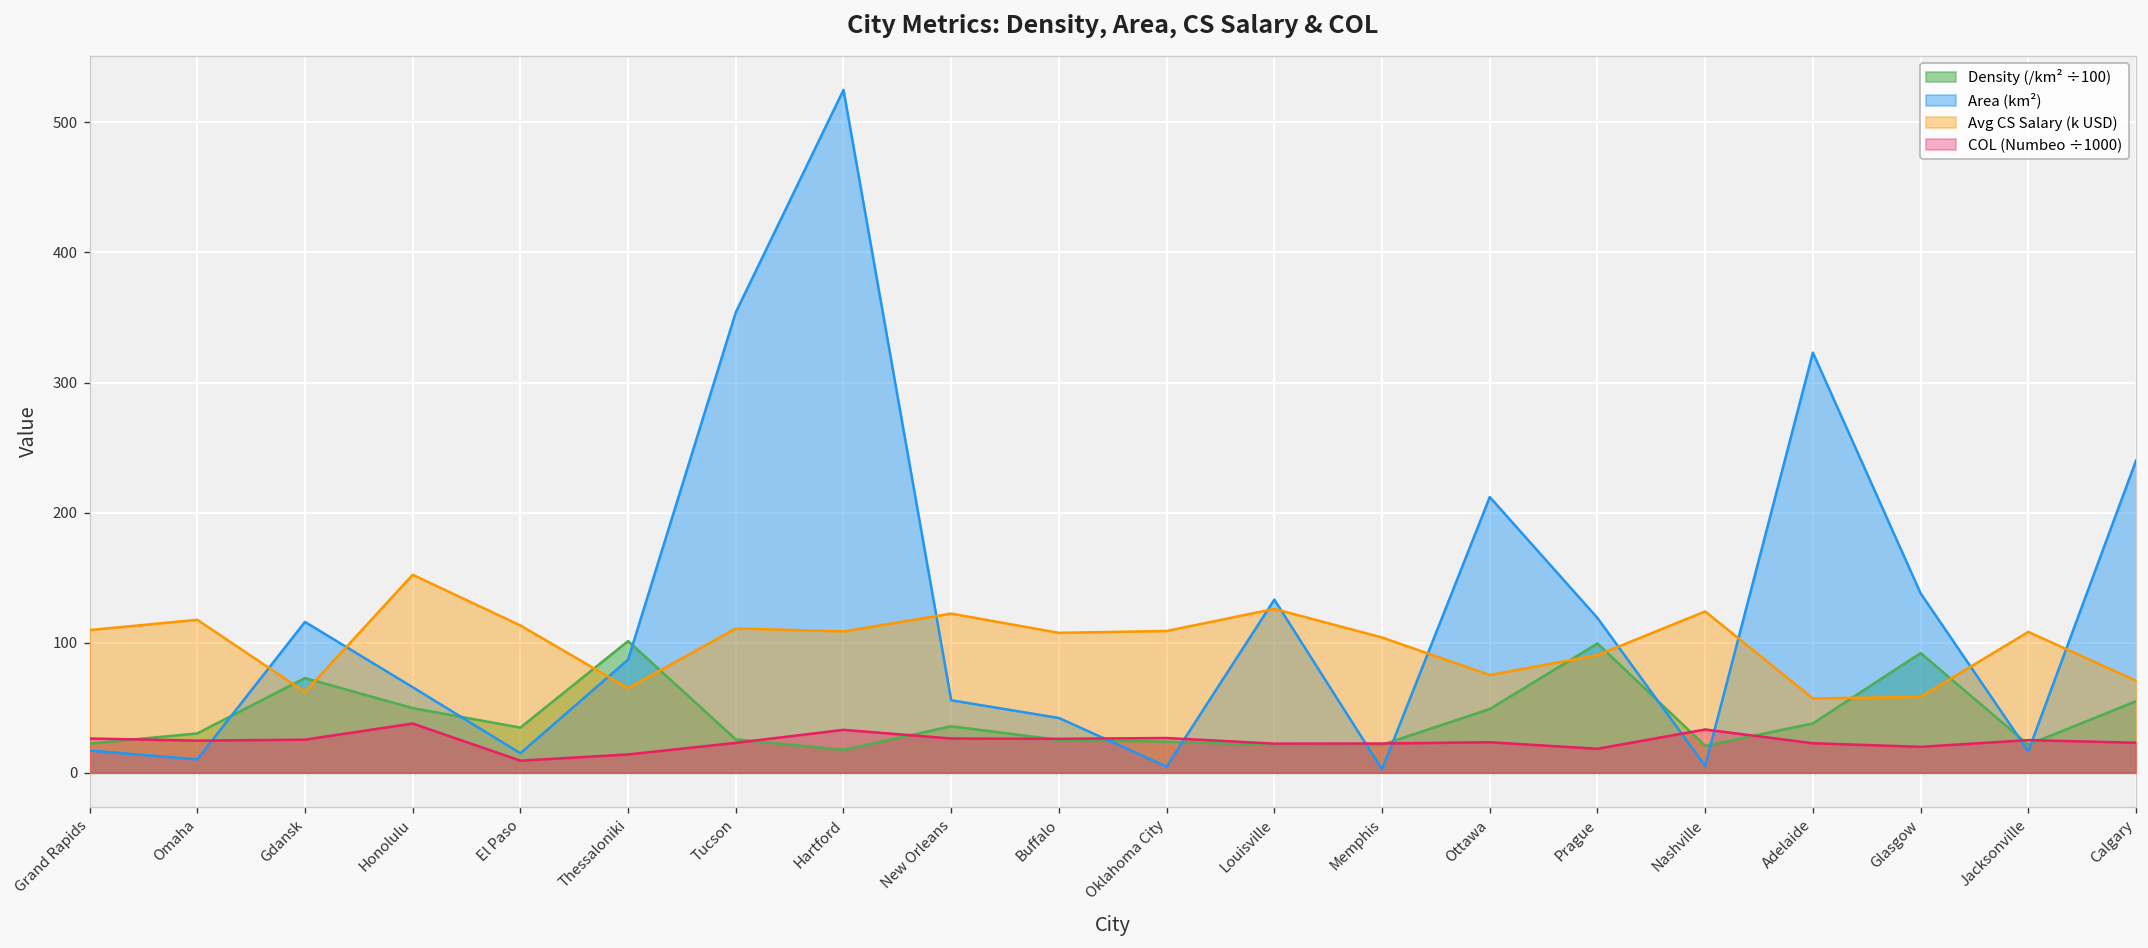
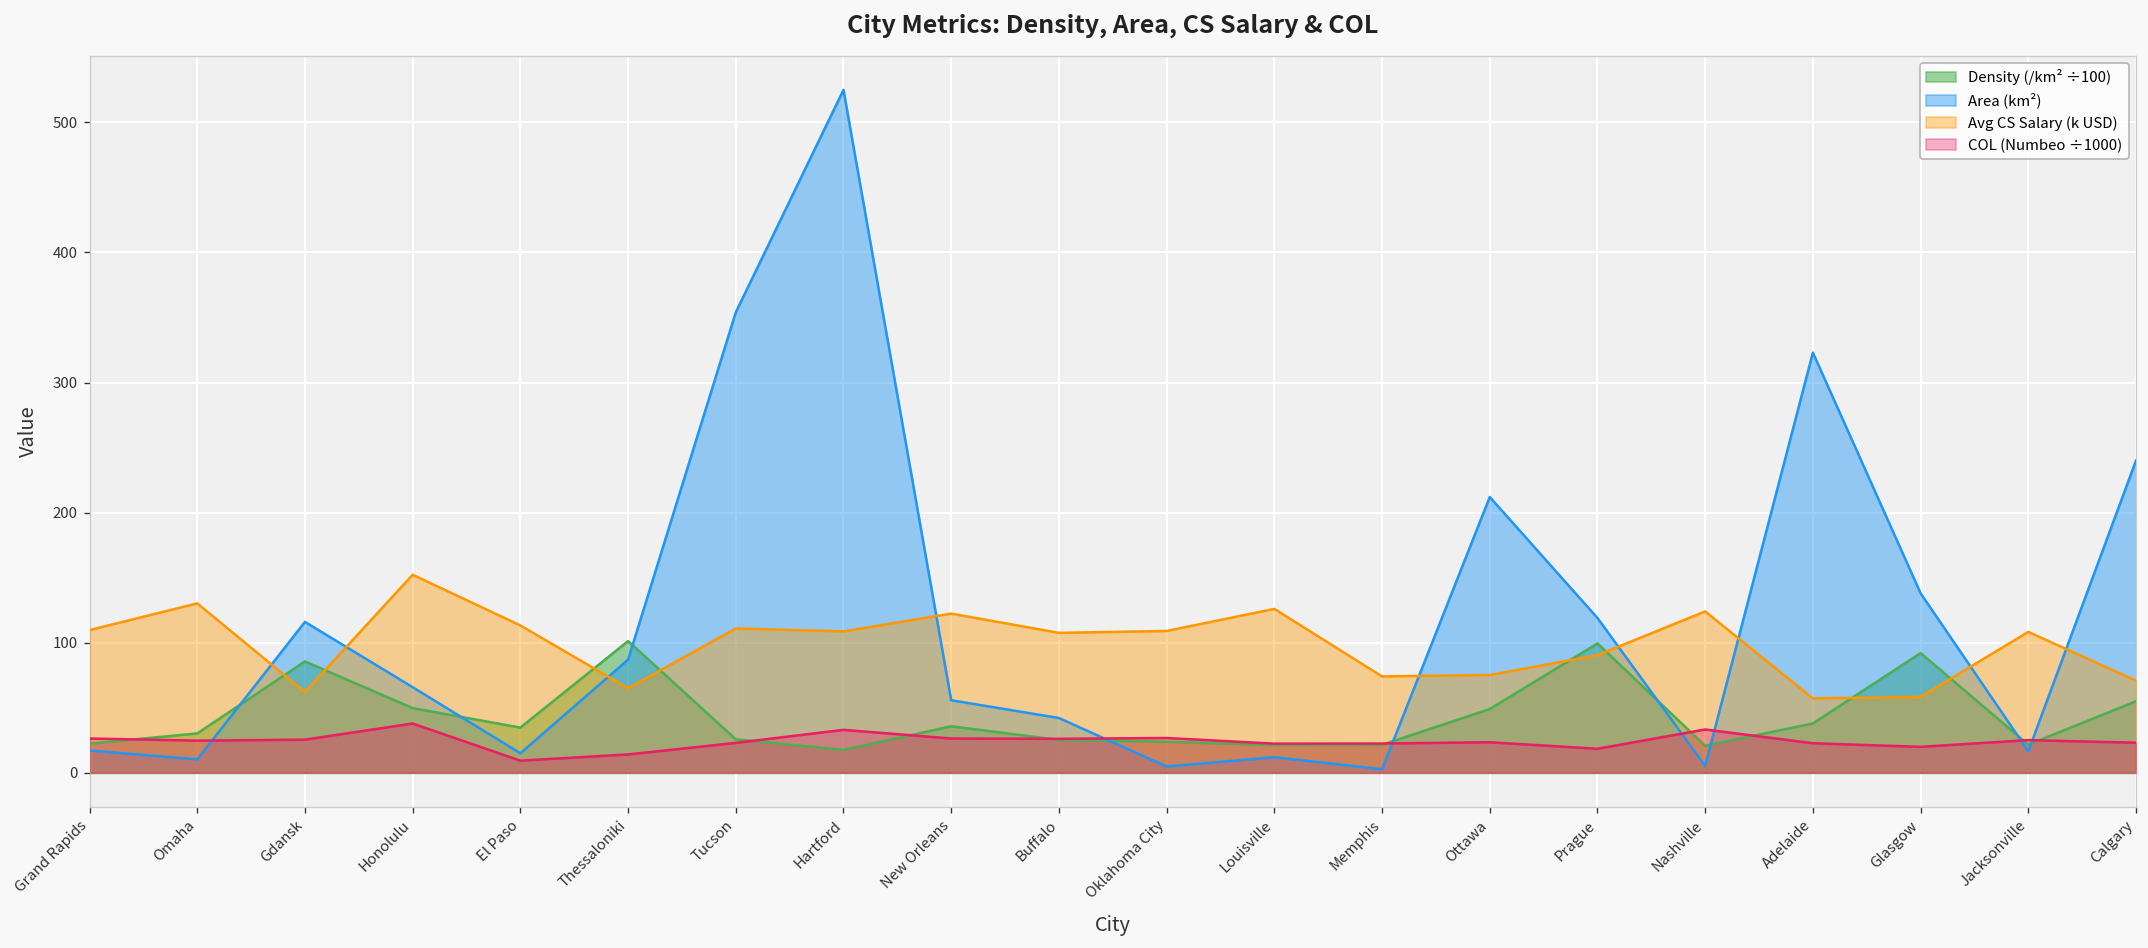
  {
    "Density (/km² ÷100)": {
      "Grand Rapids": 22,
      "Omaha": 30,
-     "Gdansk": 73,
+     "Gdansk": 86,
      "Honolulu": 50,
      "El Paso": 35,
      "Thessaloniki": 101,
      "Tucson": 26,
      "Hartford": 18,
      "New Orleans": 36,
      "Oklahoma City": 24,
      "Ottawa": 49,
      "Prague": 99,
      "Nashville": 21,
      "Adelaide": 38,
      "Glasgow": 92,
      "Jacksonville": 22,
      "Calgary": 55
    },
    "Area (km²)": {
      "Grand Rapids": 17,
      "Omaha": 10,
      "Gdansk": 116,
      "Honolulu": 66,
      "El Paso": 15,
      "Thessaloniki": 87,
      "Tucson": 354,
      "Hartford": 525,
      "New Orleans": 56,
      "Buffalo": 42,
      "Oklahoma City": 5,
-     "Louisville": 133,
+     "Louisville": 12,
      "Memphis": 3,
      "Ottawa": 212,
      "Prague": 119,
      "Nashville": 5,
      "Adelaide": 323,
      "Glasgow": 138,
      "Jacksonville": 17,
      "Calgary": 240
    },
    "Avg CS Salary (k USD)": {
      "Grand Rapids": 110,
-     "Omaha": 118,
+     "Omaha": 130,
      "Gdansk": 62,
      "Honolulu": 152,
      "El Paso": 113,
      "Thessaloniki": 65,
      "Tucson": 111,
      "Hartford": 109,
      "New Orleans": 122,
      "Buffalo": 108,
      "Oklahoma City": 109,
      "Louisville": 126,
-     "Memphis": 104,
+     "Memphis": 74,
      "Ottawa": 75,
      "Prague": 90,
      "Nashville": 124,
      "Adelaide": 57,
      "Glasgow": 58,
      "Jacksonville": 108,
      "Calgary": 71
    },
    "COL (Numbeo ÷1000)": {
      "Grand Rapids": 26,
      "Omaha": 25,
      "Gdansk": 25,
      "Honolulu": 38,
      "El Paso": 9,
      "Thessaloniki": 14,
      "Tucson": 23,
      "Hartford": 33,
      "New Orleans": 26,
      "Oklahoma City": 27,
      "Ottawa": 23,
      "Prague": 18,
      "Nashville": 33,
      "Adelaide": 23,
      "Glasgow": 20,
      "Jacksonville": 25,
      "Calgary": 23
    }
  }
